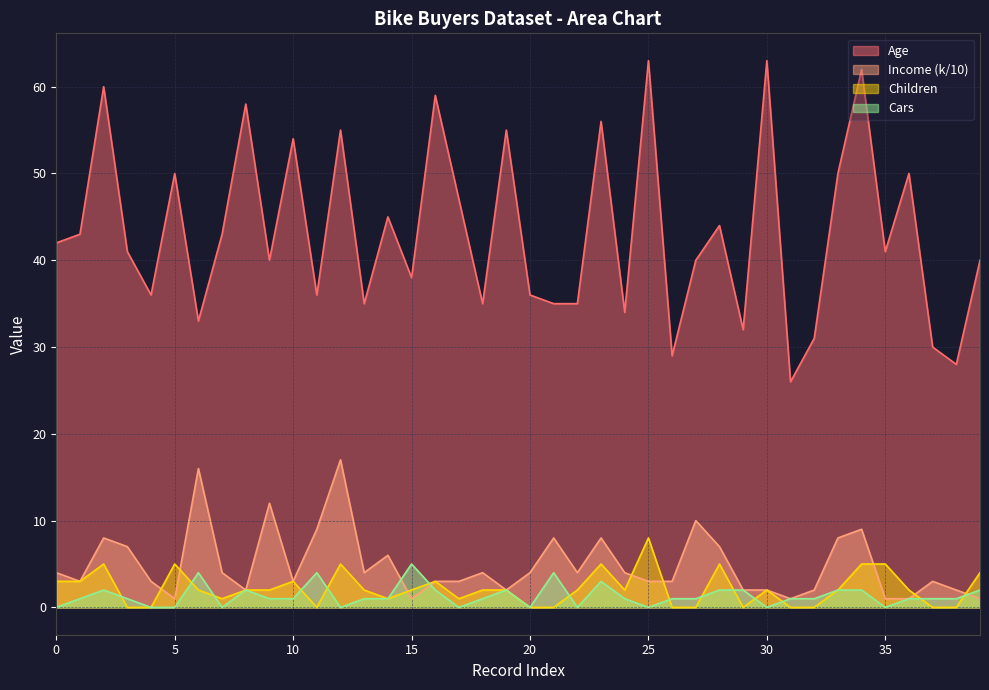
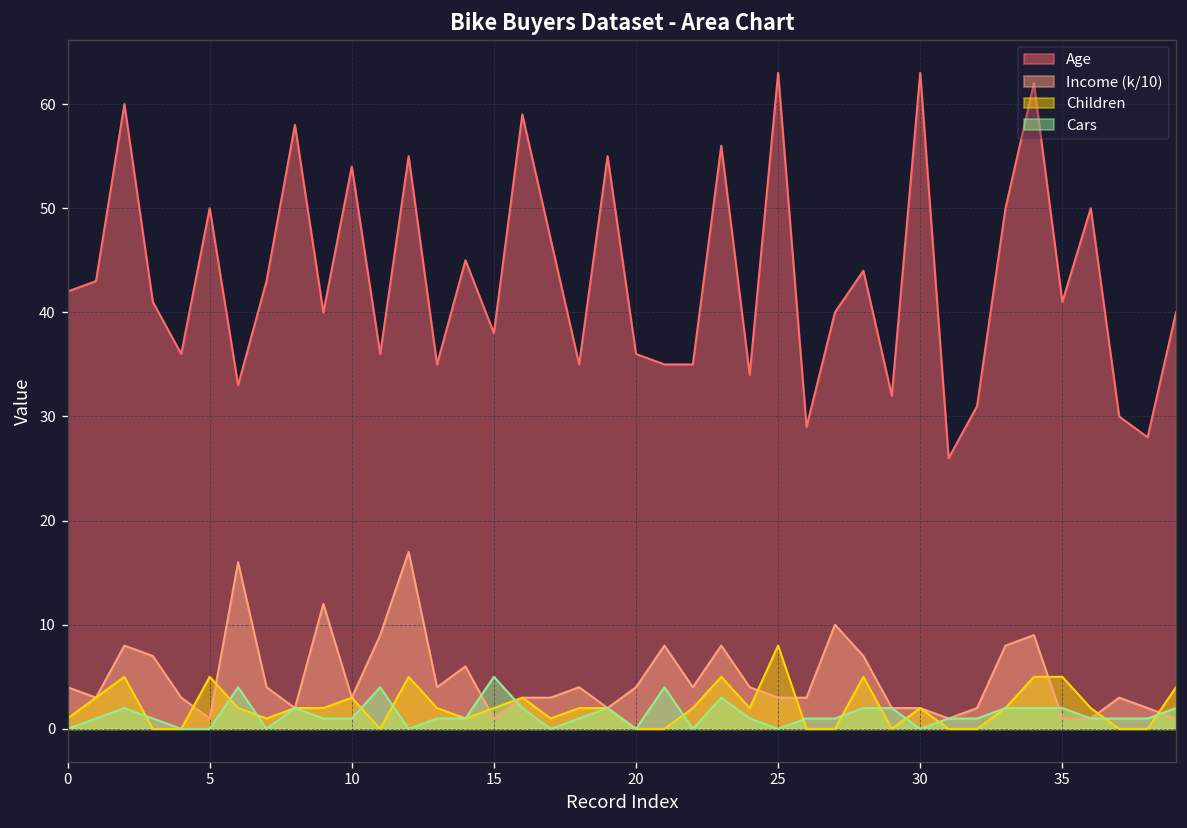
  {
    "Children": {
-     "0": 3,
+     "0": 1,
      "5": 5,
      "15": 2,
      "25": 8,
      "35": 5
    },
    "Cars": {
      "0": 0,
      "5": 0,
      "10": 1,
      "15": 5,
      "25": 0,
      "30": 0,
-     "35": 0
+     "35": 2
    }
  }
